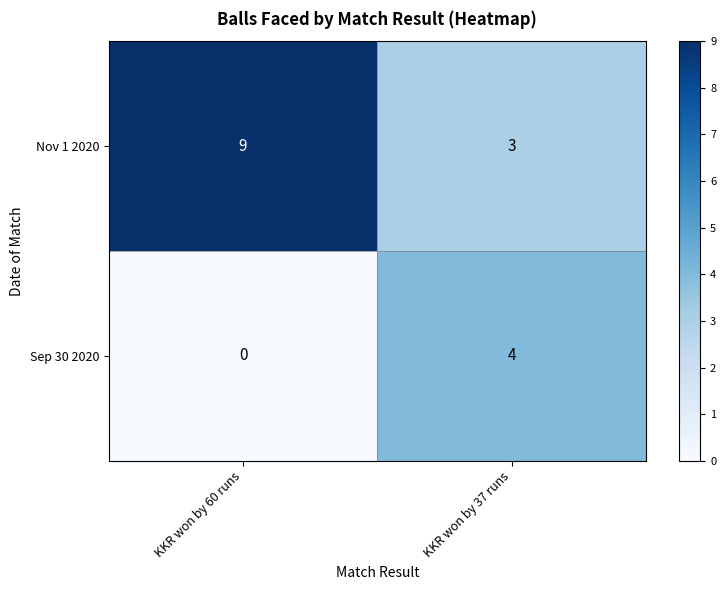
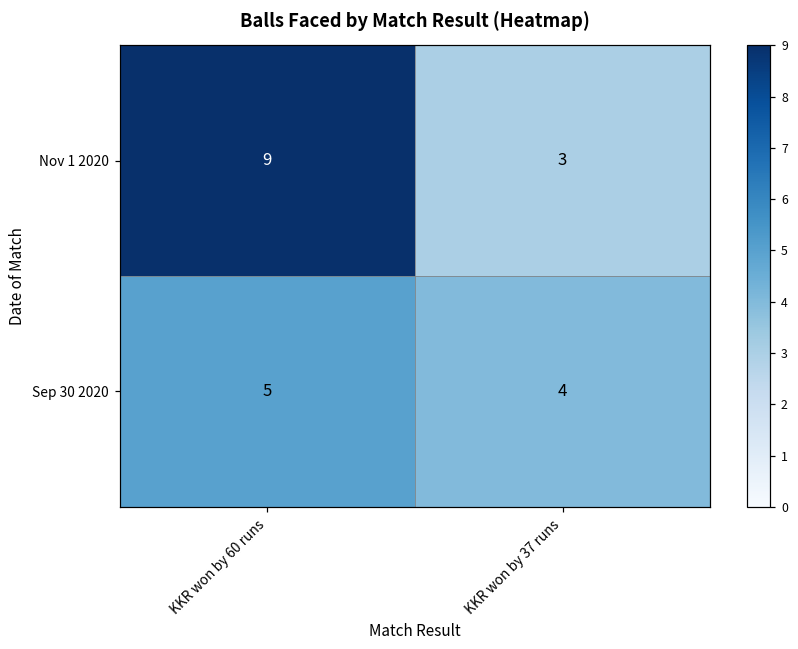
  {
    "Nov 1 2020": {
      "KKR won by 60 runs": 9,
      "KKR won by 37 runs": 3
    },
    "Sep 30 2020": {
-     "KKR won by 60 runs": 0,
+     "KKR won by 60 runs": 5,
      "KKR won by 37 runs": 4
    }
  }
